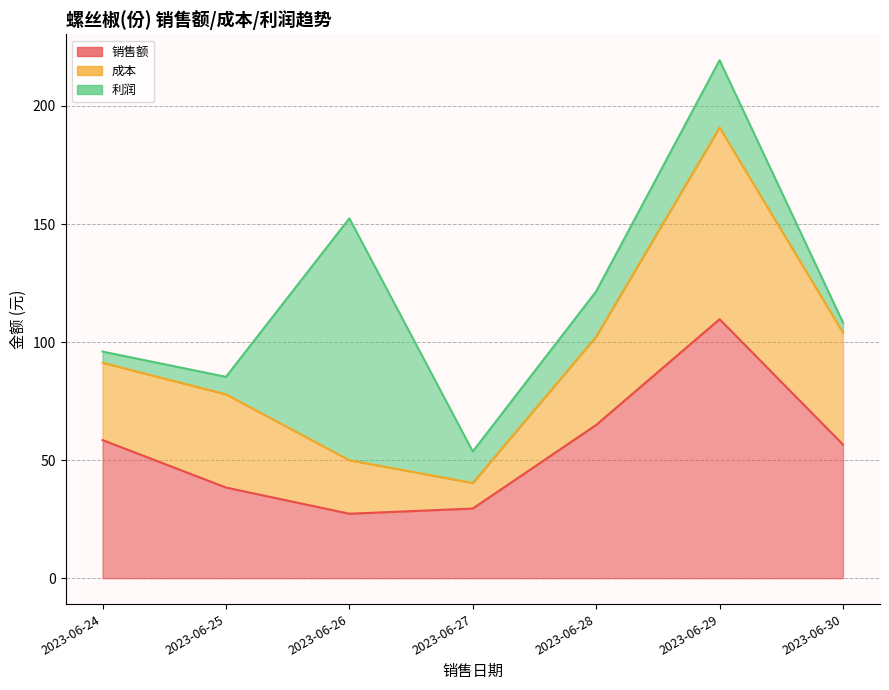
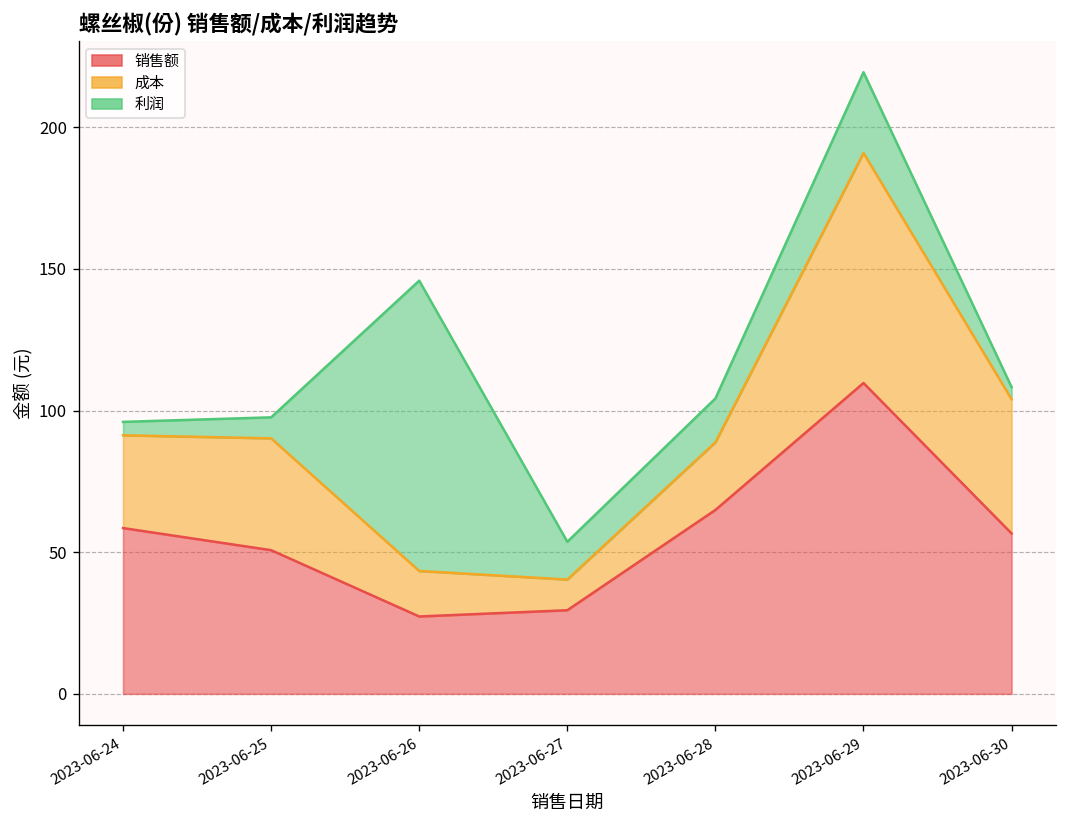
  {
    "销售额": {
      "2023-06-24": 59,
-     "2023-06-25": 38,
+     "2023-06-25": 51,
      "2023-06-26": 27,
      "2023-06-27": 30,
      "2023-06-28": 65,
      "2023-06-29": 110,
      "2023-06-30": 57
    },
    "成本": {
      "2023-06-24": 33,
      "2023-06-25": 39,
-     "2023-06-26": 23,
+     "2023-06-26": 16,
      "2023-06-27": 11,
-     "2023-06-28": 37,
+     "2023-06-28": 24,
      "2023-06-29": 81,
      "2023-06-30": 47
    },
    "利润": {
      "2023-06-24": 5,
      "2023-06-25": 7,
      "2023-06-26": 102,
      "2023-06-27": 13,
-     "2023-06-28": 19,
+     "2023-06-28": 15,
      "2023-06-29": 29,
      "2023-06-30": 4
    }
  }
